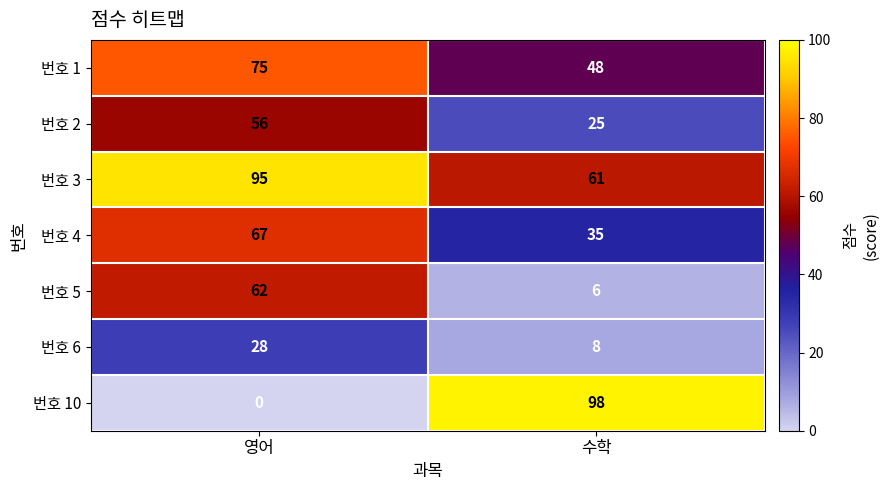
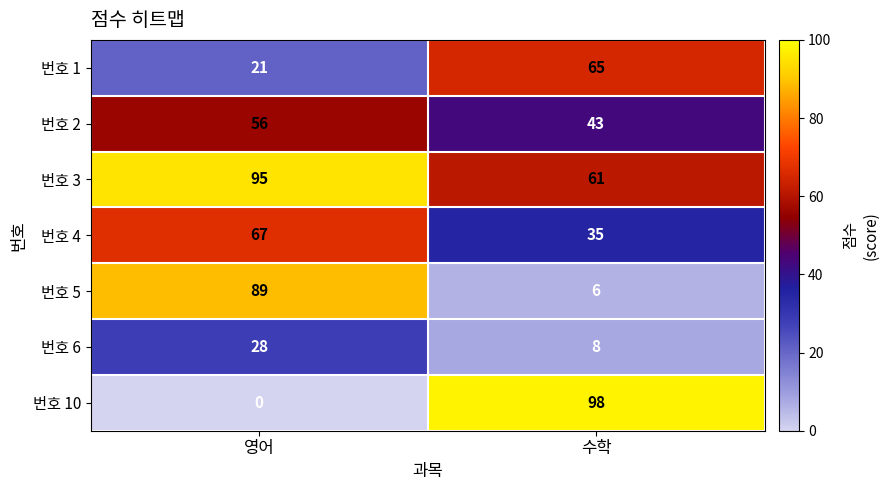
  {
    "번호 1": {
-     "영어": 75,
-     "수학": 48
+     "영어": 21,
+     "수학": 65
    },
    "번호 2": {
      "영어": 56,
-     "수학": 25
+     "수학": 43
    },
    "번호 3": {
      "영어": 95,
      "수학": 61
    },
    "번호 4": {
      "영어": 67,
      "수학": 35
    },
    "번호 5": {
-     "영어": 62,
+     "영어": 89,
      "수학": 6
    },
    "번호 6": {
      "영어": 28,
      "수학": 8
    },
    "번호 10": {
      "수학": 98
    }
  }
